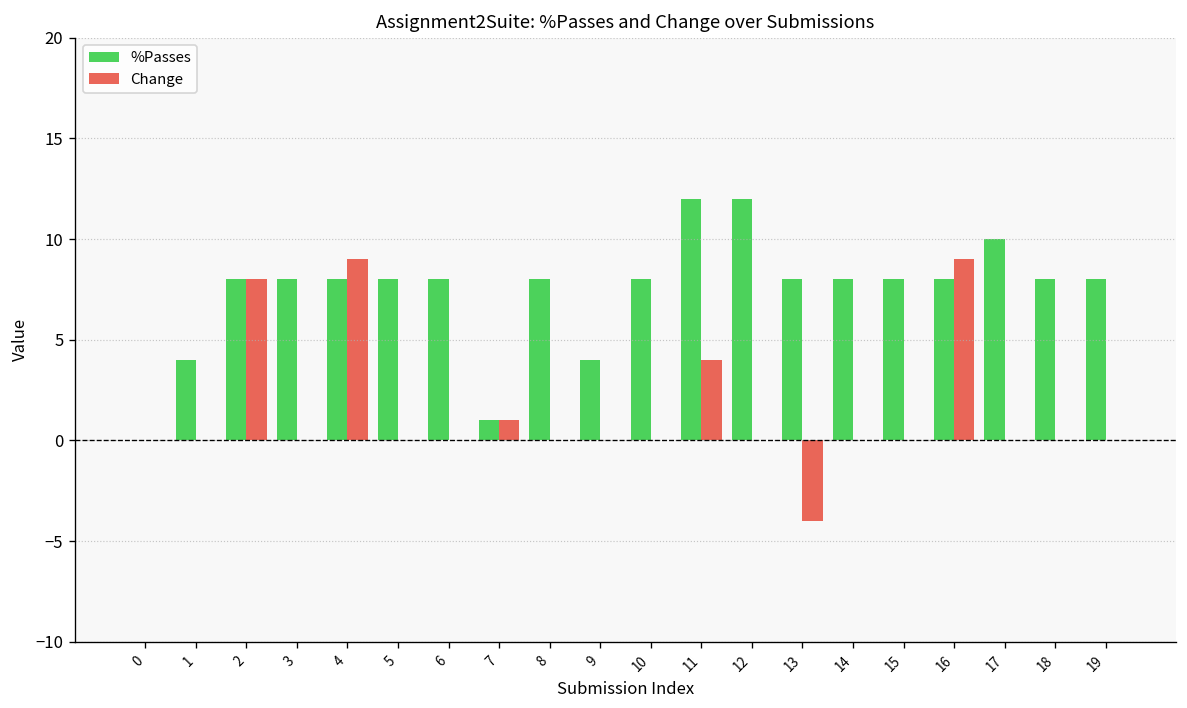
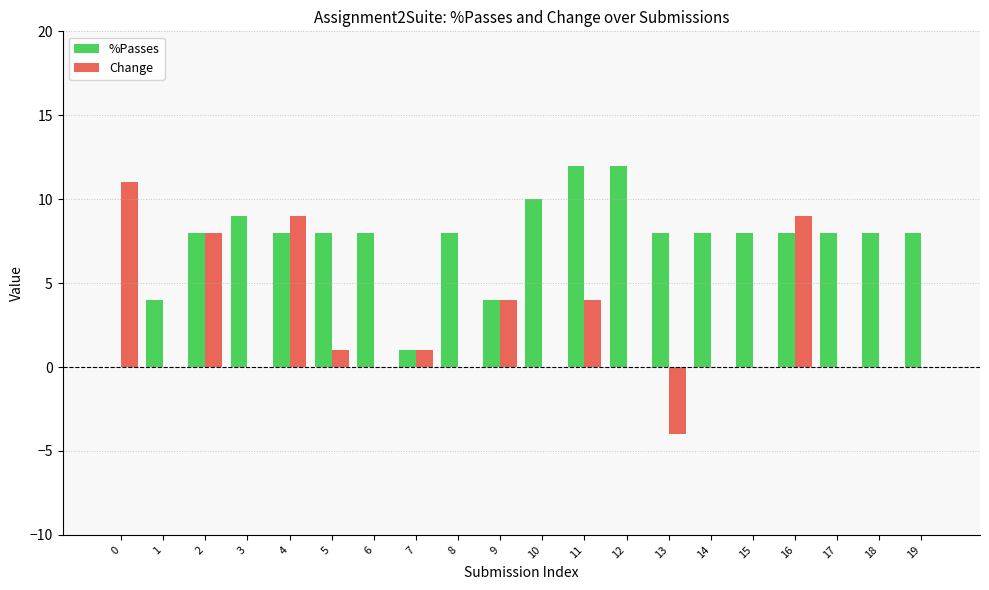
  {
    "%Passes": {
      "0": 0,
      "1": 4,
      "2": 8,
-     "3": 8,
+     "3": 9,
      "4": 8,
      "5": 8,
      "6": 8,
      "7": 1,
      "8": 8,
      "9": 4,
-     "10": 8,
+     "10": 10,
      "11": 12,
      "12": 12,
      "13": 8,
      "14": 8,
      "15": 8,
      "16": 8,
-     "17": 10,
+     "17": 8,
      "18": 8,
      "19": 8
    },
    "Change": {
-     "0": 0,
+     "0": 11,
      "1": 0,
      "2": 8,
      "3": 0,
      "4": 9,
-     "5": 0,
+     "5": 1,
      "6": 0,
      "7": 1,
      "8": 0,
-     "9": 0,
+     "9": 4,
      "10": 0,
      "11": 4,
      "12": 0,
      "13": -4,
      "14": 0,
      "15": 0,
      "16": 9,
      "17": 0,
      "18": 0,
      "19": 0
    }
  }
